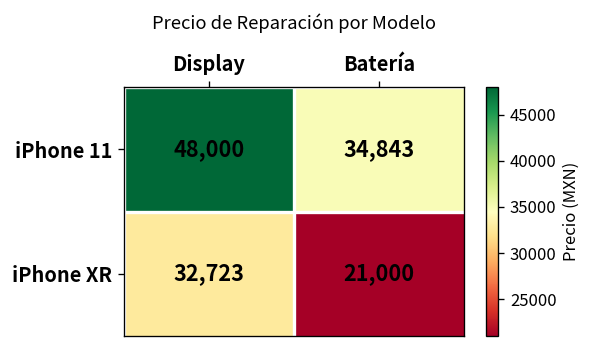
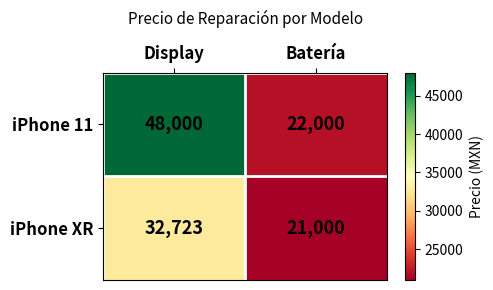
  {
    "iPhone 11": {
      "Display": "48,000",
-     "Batería": "34,843"
+     "Batería": "22,000"
    },
    "iPhone XR": {
      "Display": "32,723",
      "Batería": "21,000"
    }
  }
